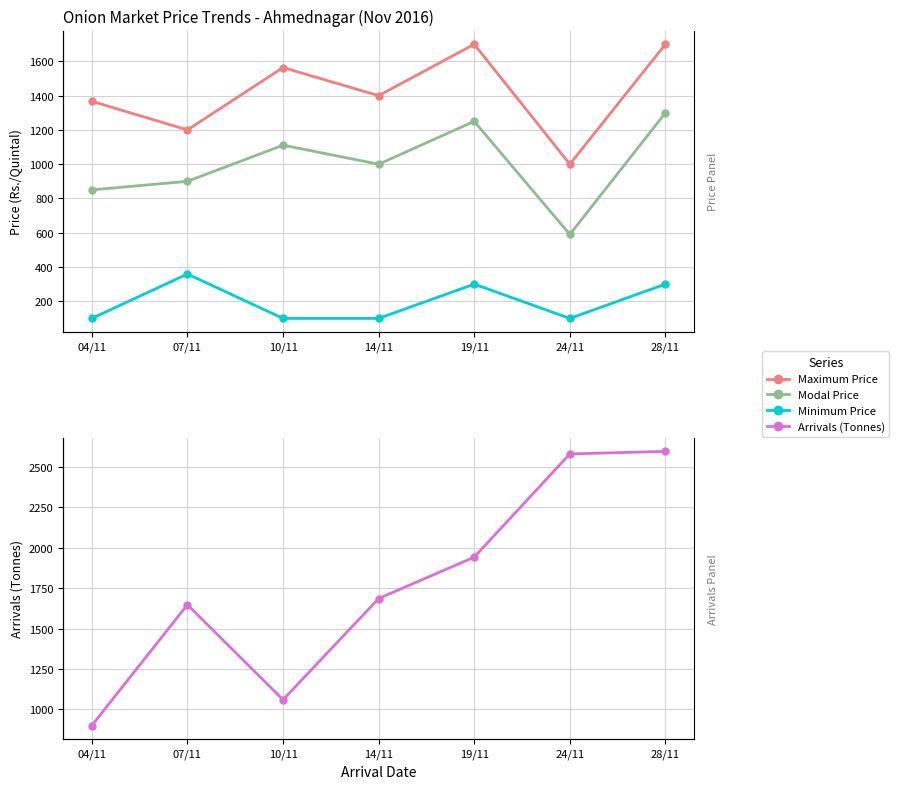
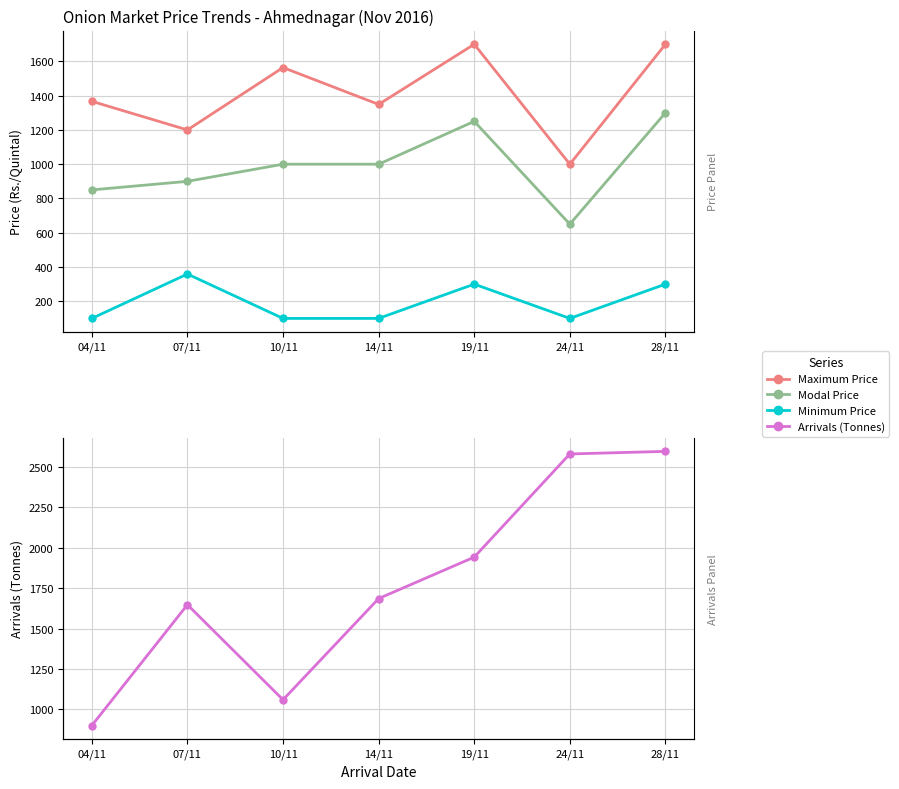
  {
    "Onion Market Price Trends - Ahmednagar (Nov 2016)": {
      "Maximum Price": {
        "04/11": 1370,
        "07/11": 1200,
        "10/11": 1560,
-       "14/11": 1400,
+       "14/11": 1350,
        "19/11": 1700,
        "24/11": 1000,
        "28/11": 1700
      },
      "Modal Price": {
        "04/11": 850,
        "07/11": 900,
-       "10/11": 1110,
+       "10/11": 1000,
        "14/11": 1000,
        "19/11": 1250,
-       "24/11": 590,
+       "24/11": 650,
        "28/11": 1300
      },
      "Minimum Price": {
        "04/11": 100,
        "07/11": 360,
        "10/11": 100,
        "14/11": 100,
        "19/11": 300,
        "24/11": 100,
        "28/11": 300
      }
    }
  }
